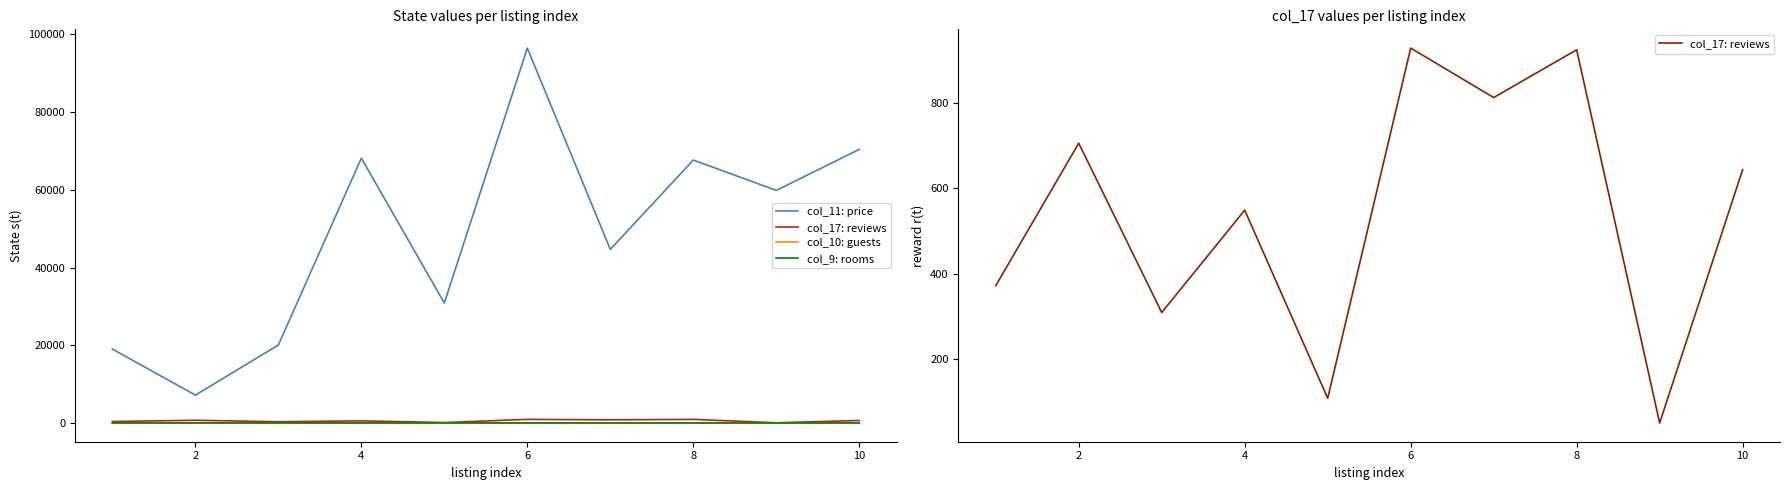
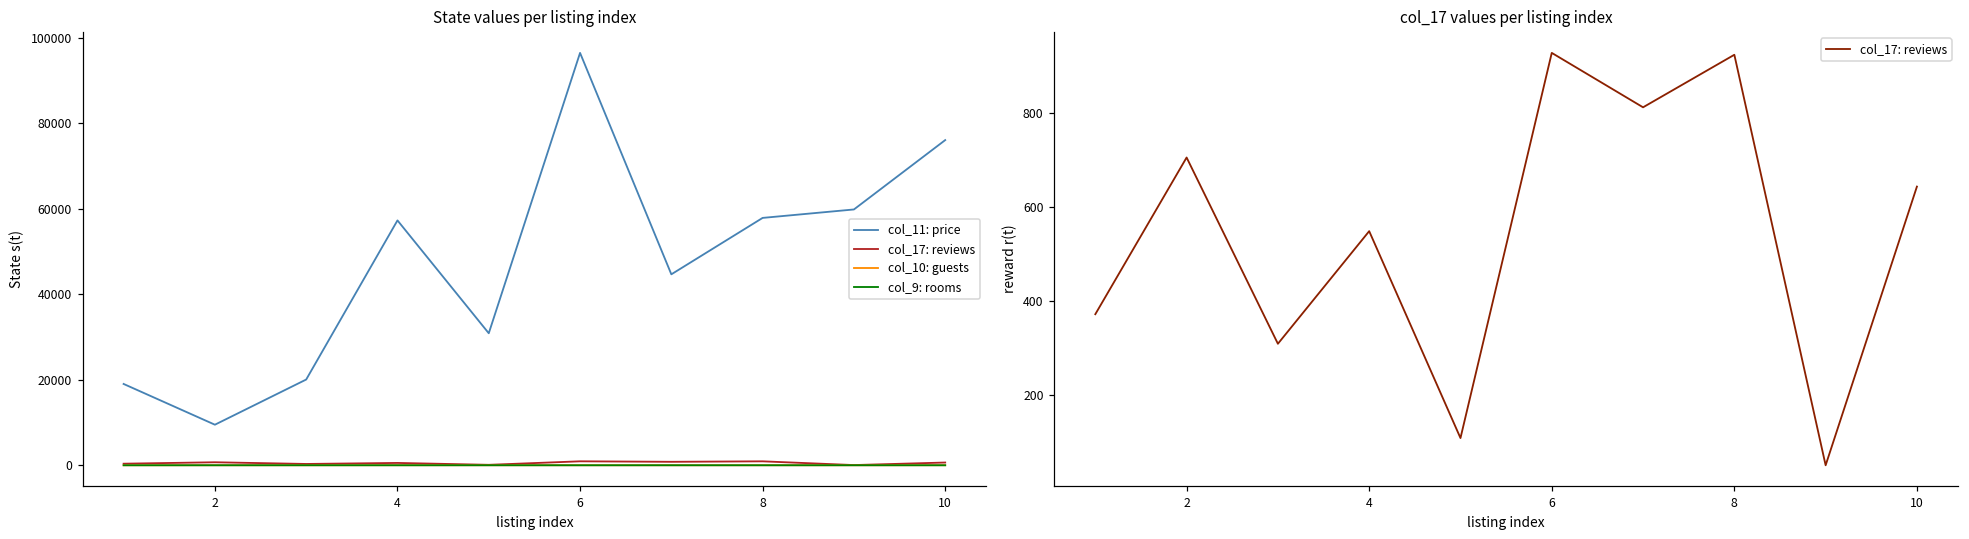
  {
    "State values per listing index": {
      "col_11: price": {
-       "2": 7000,
-       "4": 68000,
+       "2": 9000,
+       "4": 57000,
        "6": 96000,
-       "8": 68000,
-       "10": 70000
+       "8": 58000,
+       "10": 76000
      },
      "col_9: rooms": {
        "2": 0,
        "6": 0,
        "8": 0
      }
    },
    "col_17 values per listing index": {
      "2": 710,
      "4": 550,
      "6": 930,
      "8": 930,
      "10": 640
    }
  }
